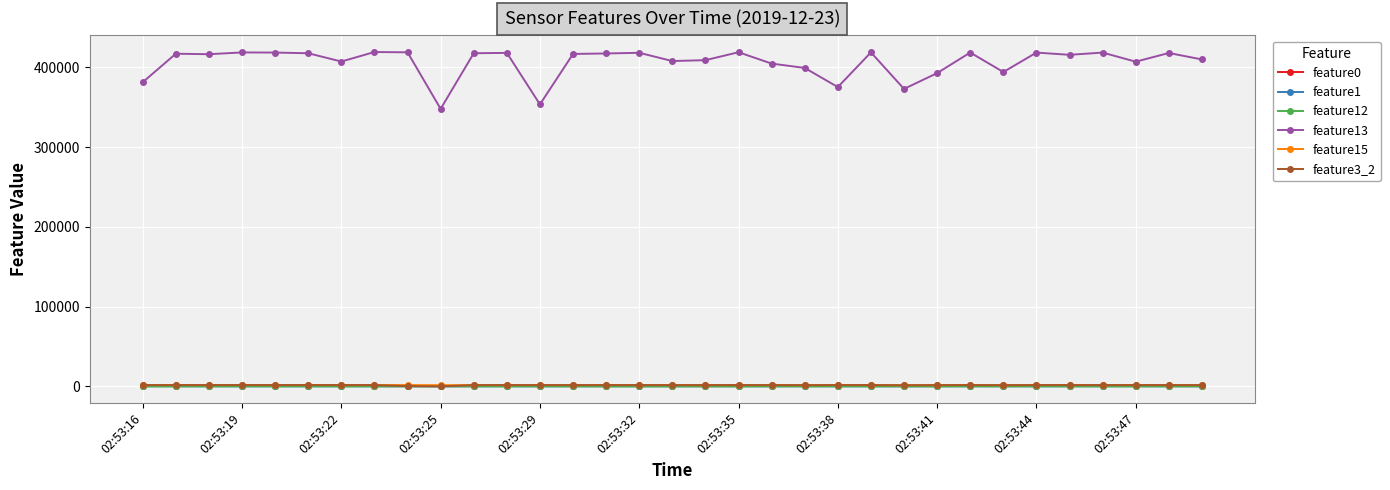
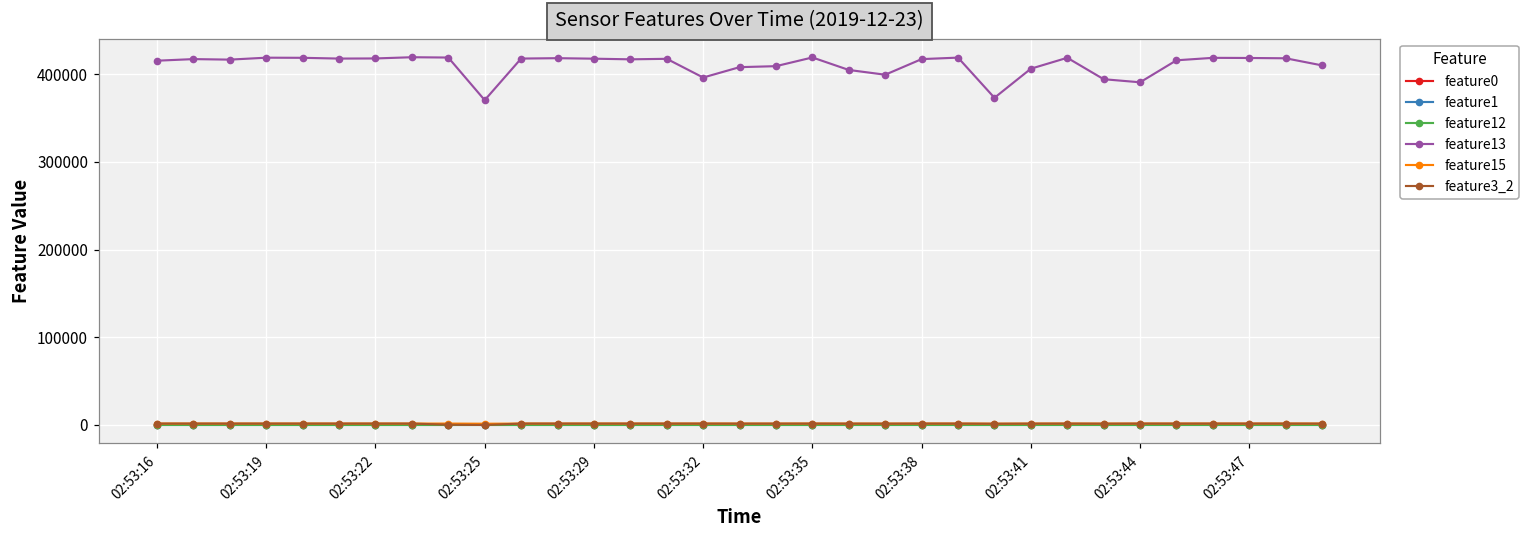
  {
    "feature13": {
-     "02:53:16": 380000,
+     "02:53:16": 420000,
      "02:53:19": 420000,
-     "02:53:22": 410000,
-     "02:53:25": 350000,
-     "02:53:29": 350000,
-     "02:53:32": 420000,
+     "02:53:22": 420000,
+     "02:53:25": 370000,
+     "02:53:29": 420000,
+     "02:53:32": 400000,
      "02:53:35": 420000,
-     "02:53:38": 380000,
-     "02:53:41": 390000,
-     "02:53:44": 420000,
-     "02:53:47": 410000
+     "02:53:38": 420000,
+     "02:53:41": 410000,
+     "02:53:44": 390000,
+     "02:53:47": 420000
    }
  }
